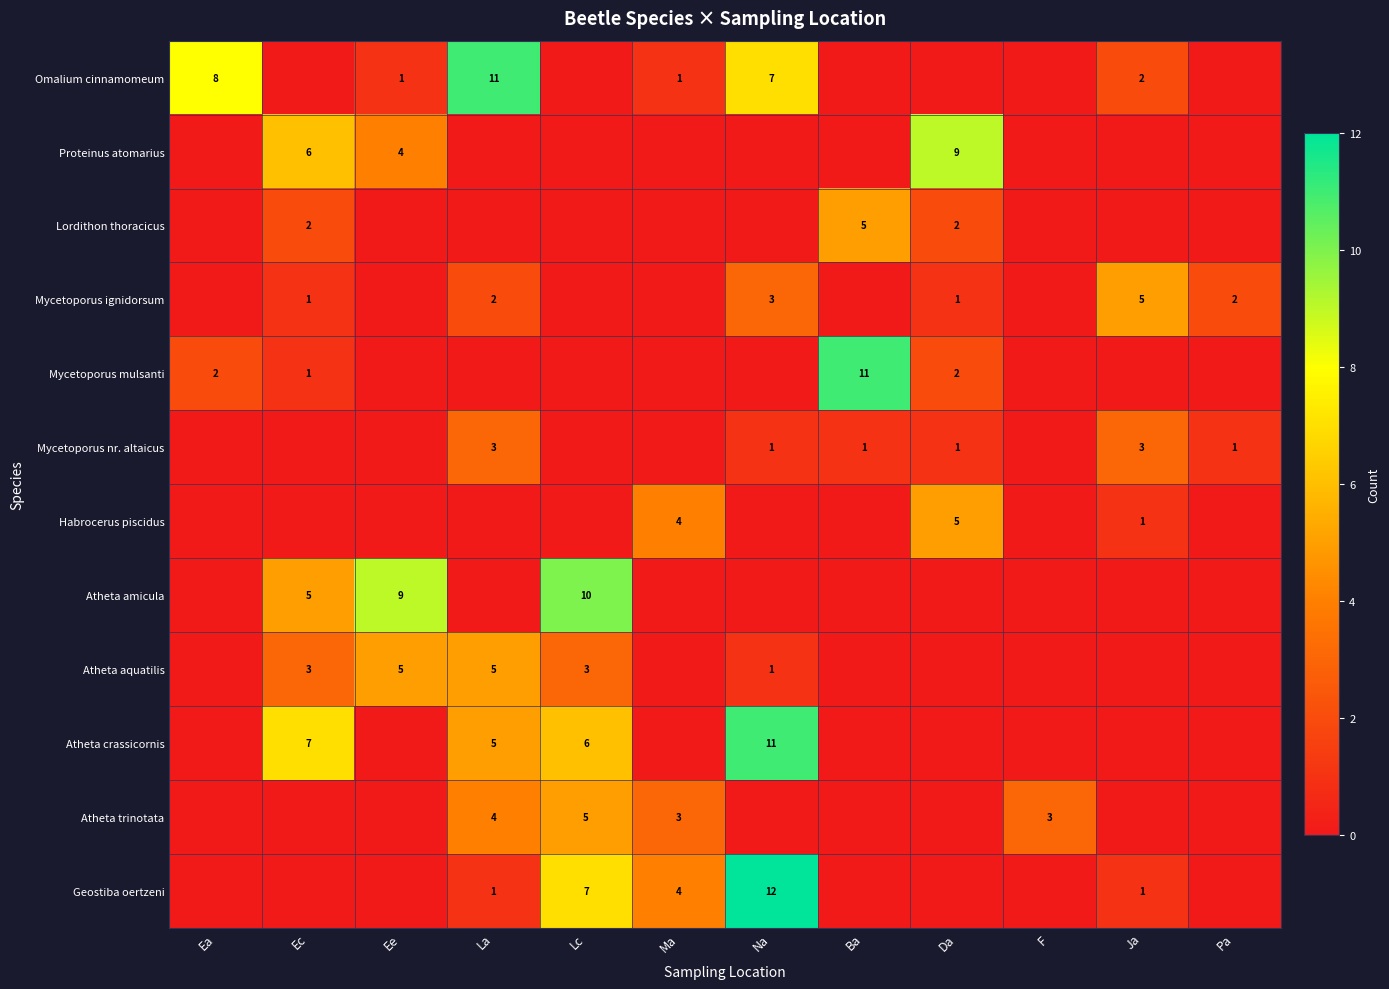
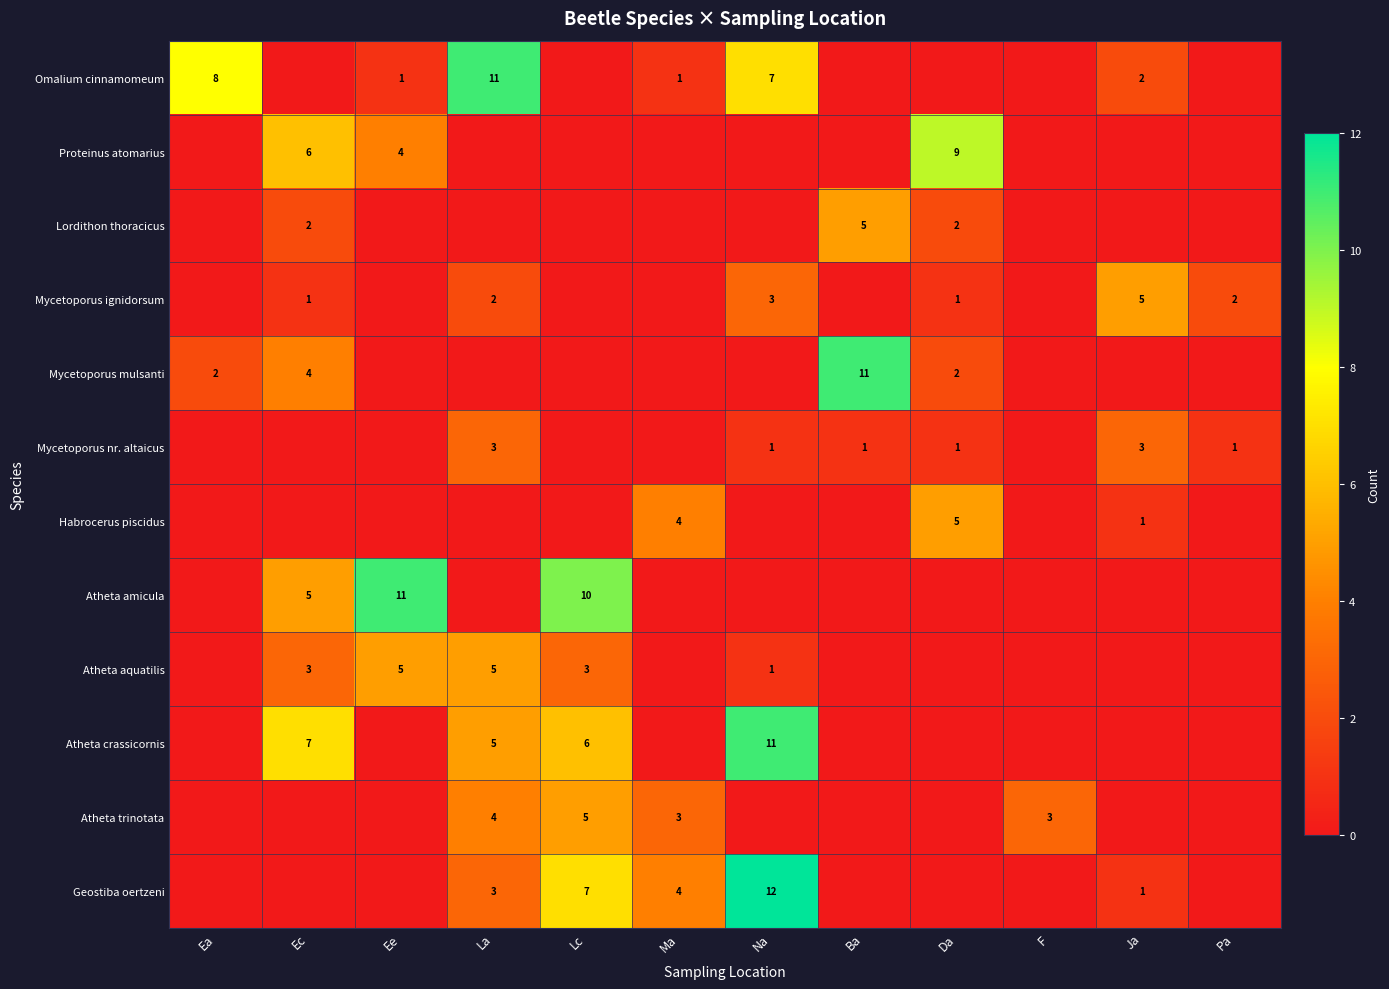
  {
    "Omalium cinnamomeum": {
      "Ea": 8,
      "Ee": 1,
      "La": 11,
      "Ma": 1,
      "Na": 7,
      "Ja": 2
    },
    "Proteinus atomarius": {
      "Ec": 6,
      "Ee": 4,
      "Da": 9
    },
    "Lordithon thoracicus": {
      "Ec": 2,
      "Ba": 5,
      "Da": 2
    },
    "Mycetoporus ignidorsum": {
      "Ec": 1,
      "La": 2,
      "Na": 3,
      "Da": 1,
      "Ja": 5,
      "Pa": 2
    },
    "Mycetoporus mulsanti": {
      "Ea": 2,
-     "Ec": 1,
+     "Ec": 4,
      "Ba": 11,
      "Da": 2
    },
    "Mycetoporus nr. altaicus": {
      "La": 3,
      "Na": 1,
      "Ba": 1,
      "Da": 1,
      "Ja": 3,
      "Pa": 1
    },
    "Habrocerus piscidus": {
      "Ma": 4,
      "Da": 5,
      "Ja": 1
    },
    "Atheta amicula": {
      "Ec": 5,
-     "Ee": 9,
+     "Ee": 11,
      "Lc": 10
    },
    "Atheta aquatilis": {
      "Ec": 3,
      "Ee": 5,
      "La": 5,
      "Lc": 3,
      "Na": 1
    },
    "Atheta crassicornis": {
      "Ec": 7,
      "La": 5,
      "Lc": 6,
      "Na": 11
    },
    "Atheta trinotata": {
      "La": 4,
      "Lc": 5,
      "Ma": 3,
      "F": 3
    },
    "Geostiba oertzeni": {
-     "La": 1,
+     "La": 3,
      "Lc": 7,
      "Ma": 4,
      "Na": 12,
      "Ja": 1
    }
  }
